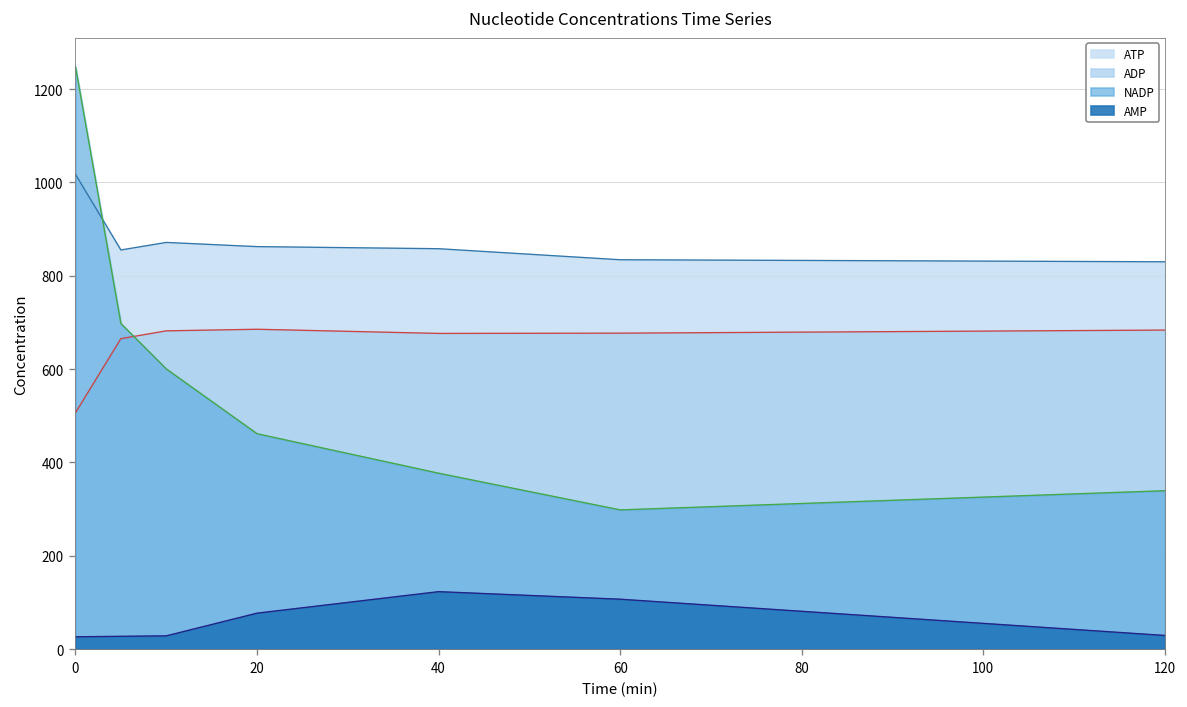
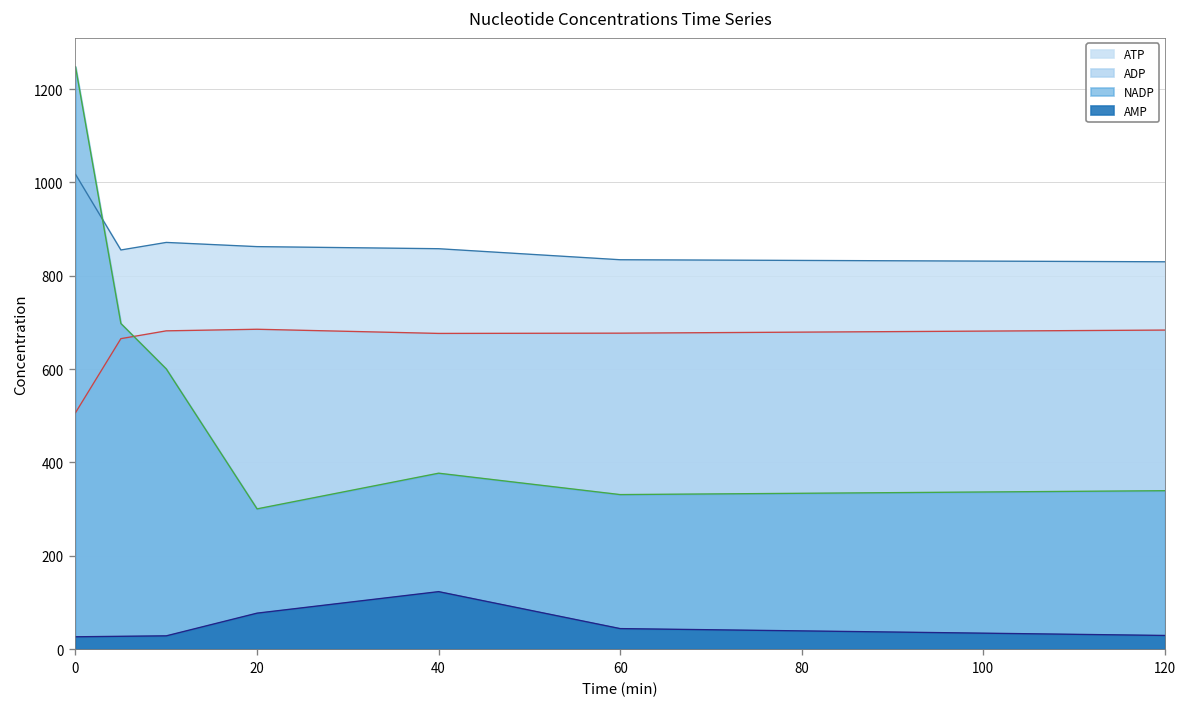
  {
    "NADP": {
      "0": 1250,
-     "20": 460,
+     "20": 300,
      "40": 380,
-     "60": 300,
+     "60": 330,
      "120": 340
    },
    "AMP": {
      "0": 30,
      "20": 80,
      "40": 120,
-     "60": 110,
+     "60": 40,
      "120": 30
    }
  }
